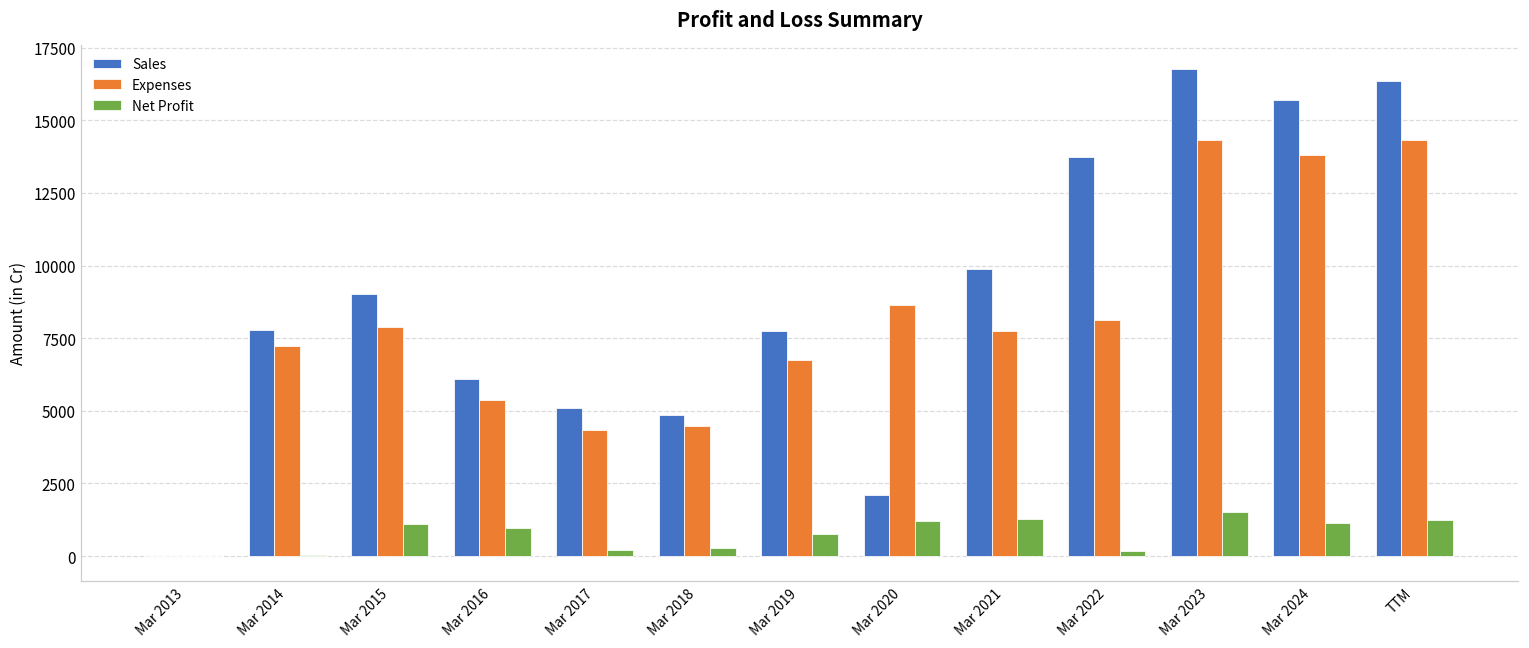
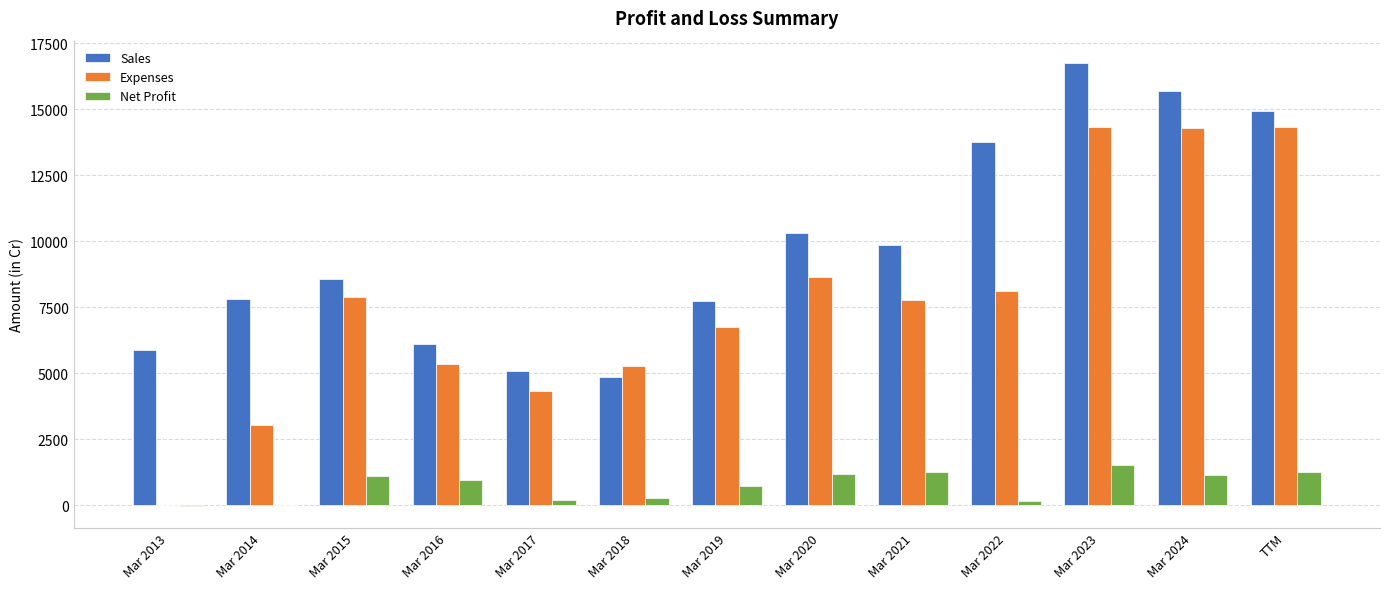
  {
    "Sales": {
-     "Mar 2013": 0,
+     "Mar 2013": 5900,
      "Mar 2014": 7800,
-     "Mar 2015": 9000,
+     "Mar 2015": 8600,
      "Mar 2016": 6100,
      "Mar 2017": 5100,
      "Mar 2018": 4900,
      "Mar 2019": 7800,
-     "Mar 2020": 2100,
+     "Mar 2020": 10300,
      "Mar 2021": 9900,
      "Mar 2022": 13700,
      "Mar 2023": 16800,
      "Mar 2024": 15700,
-     "TTM": 16400
+     "TTM": 14900
    },
    "Expenses": {
-     "Mar 2014": 7200,
+     "Mar 2014": 3000,
      "Mar 2015": 7900,
      "Mar 2016": 5400,
      "Mar 2017": 4300,
-     "Mar 2018": 4500,
+     "Mar 2018": 5300,
      "Mar 2019": 6800,
      "Mar 2020": 8700,
      "Mar 2021": 7800,
      "Mar 2022": 8100,
      "Mar 2023": 14300,
-     "Mar 2024": 13800,
+     "Mar 2024": 14300,
      "TTM": 14300
    },
    "Net Profit": {
      "Mar 2015": 1100,
      "Mar 2016": 1000,
      "Mar 2017": 200,
      "Mar 2018": 300,
      "Mar 2019": 800,
      "Mar 2020": 1200,
      "Mar 2021": 1300,
      "Mar 2022": 200,
      "Mar 2023": 1500,
      "Mar 2024": 1100,
      "TTM": 1300
    }
  }
